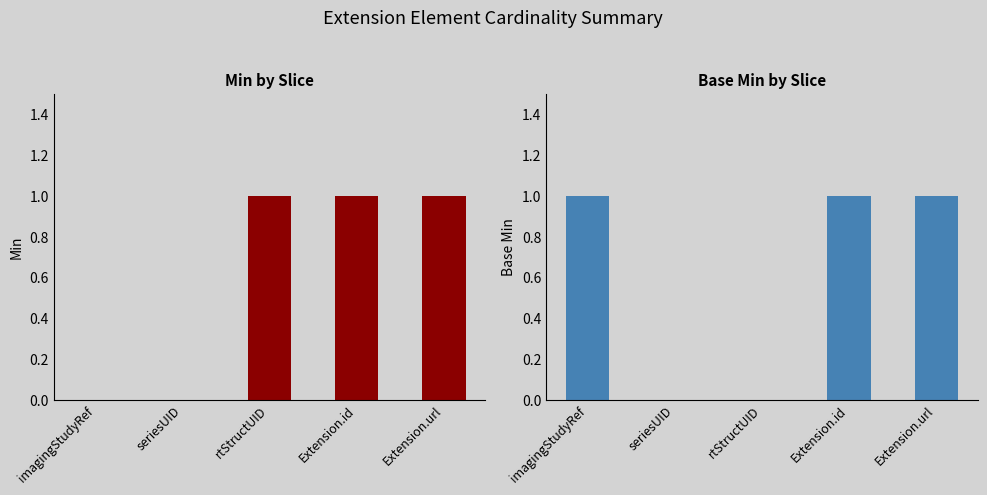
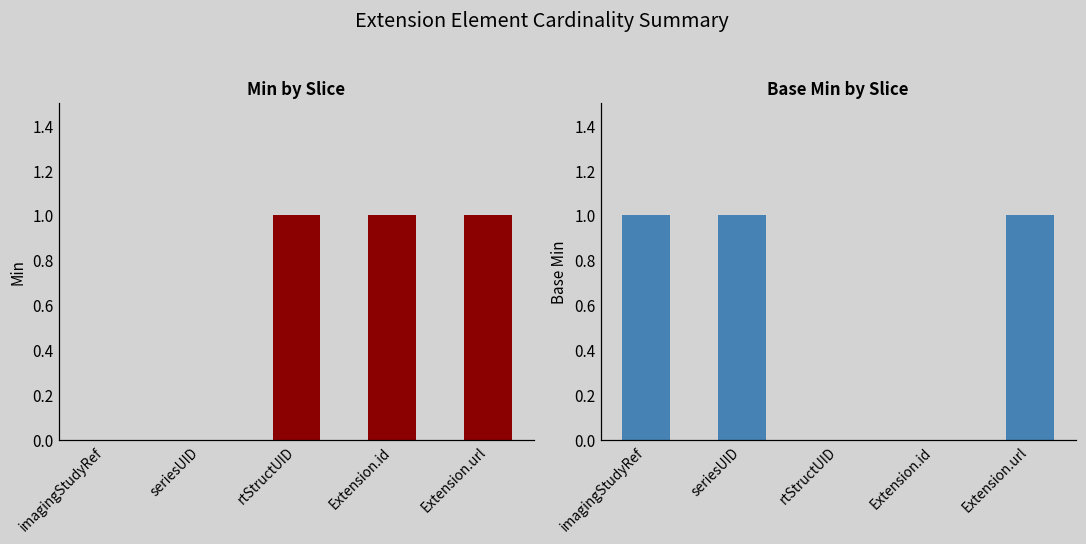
  {
    "Min by Slice": {
      "imagingStudyRef": 0.00,
      "seriesUID": 0.00,
      "rtStructUID": 1.00,
      "Extension.id": 1.00,
      "Extension.url": 1.00
    },
    "Base Min by Slice": {
      "imagingStudyRef": 1,
-     "seriesUID": 0,
+     "seriesUID": 1,
      "rtStructUID": 0,
-     "Extension.id": 1,
+     "Extension.id": 0,
      "Extension.url": 1
    }
  }
